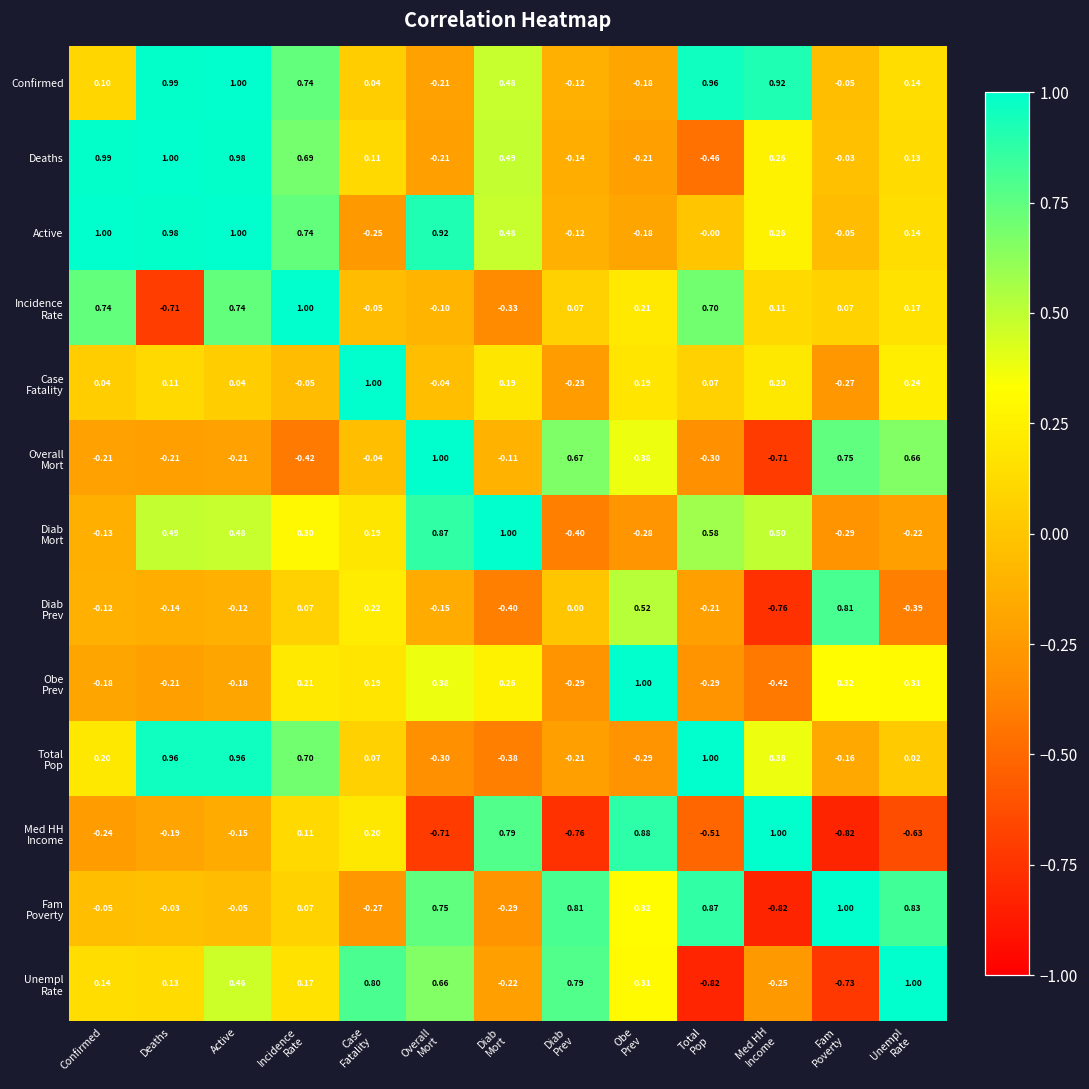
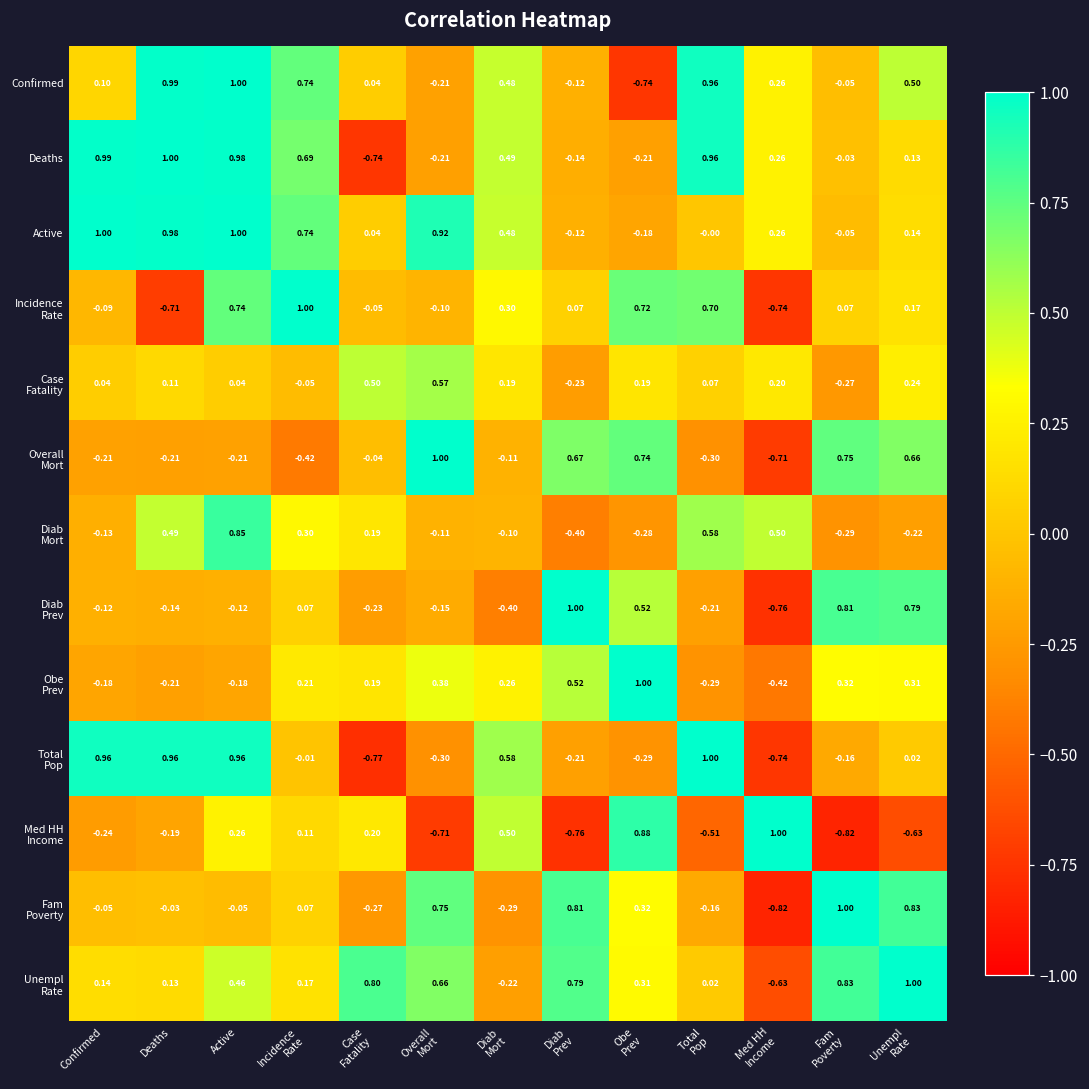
  {
    "Confirmed": {
      "Confirmed": 0.10,
      "Deaths": 0.99,
      "Active": 1.00,
      "Incidence Rate": 0.74,
      "Case Fatality": 0.04,
      "Overall Mort": -0.21,
      "Diab Mort": 0.48,
      "Diab Prev": -0.12,
-     "Obe Prev": -0.18,
+     "Obe Prev": -0.74,
      "Total Pop": 0.96,
-     "Med HH Income": 0.92,
+     "Med HH Income": 0.26,
      "Fam Poverty": -0.05,
-     "Unempl Rate": 0.14
+     "Unempl Rate": 0.50
    },
    "Deaths": {
      "Confirmed": 0.99,
      "Deaths": 1.00,
      "Active": 0.98,
      "Incidence Rate": 0.69,
-     "Case Fatality": 0.11,
+     "Case Fatality": -0.74,
      "Overall Mort": -0.21,
      "Diab Mort": 0.49,
      "Diab Prev": -0.14,
      "Obe Prev": -0.21,
-     "Total Pop": -0.46,
+     "Total Pop": 0.96,
      "Med HH Income": 0.26,
      "Fam Poverty": -0.03,
      "Unempl Rate": 0.13
    },
    "Active": {
      "Confirmed": 1.00,
      "Deaths": 0.98,
      "Active": 1.00,
      "Incidence Rate": 0.74,
-     "Case Fatality": -0.25,
+     "Case Fatality": 0.04,
      "Overall Mort": 0.92,
      "Diab Mort": 0.48,
      "Diab Prev": -0.12,
      "Obe Prev": -0.18,
      "Total Pop": -0.00,
      "Med HH Income": 0.26,
      "Fam Poverty": -0.05,
      "Unempl Rate": 0.14
    },
    "Incidence Rate": {
-     "Confirmed": 0.74,
+     "Confirmed": -0.09,
      "Deaths": -0.71,
      "Active": 0.74,
      "Incidence Rate": 1.00,
      "Case Fatality": -0.05,
      "Overall Mort": -0.10,
-     "Diab Mort": -0.33,
+     "Diab Mort": 0.30,
      "Diab Prev": 0.07,
-     "Obe Prev": 0.21,
+     "Obe Prev": 0.72,
      "Total Pop": 0.70,
-     "Med HH Income": 0.11,
+     "Med HH Income": -0.74,
      "Fam Poverty": 0.07,
      "Unempl Rate": 0.17
    },
    "Case Fatality": {
      "Confirmed": 0.04,
      "Deaths": 0.11,
      "Active": 0.04,
      "Incidence Rate": -0.05,
-     "Case Fatality": 1.00,
-     "Overall Mort": -0.04,
+     "Case Fatality": 0.50,
+     "Overall Mort": 0.57,
      "Diab Mort": 0.19,
      "Diab Prev": -0.23,
      "Obe Prev": 0.19,
      "Total Pop": 0.07,
      "Med HH Income": 0.20,
      "Fam Poverty": -0.27,
      "Unempl Rate": 0.24
    },
    "Overall Mort": {
      "Confirmed": -0.21,
      "Deaths": -0.21,
      "Active": -0.21,
      "Incidence Rate": -0.42,
      "Case Fatality": -0.04,
      "Overall Mort": 1.00,
      "Diab Mort": -0.11,
      "Diab Prev": 0.67,
-     "Obe Prev": 0.38,
+     "Obe Prev": 0.74,
      "Total Pop": -0.30,
      "Med HH Income": -0.71,
      "Fam Poverty": 0.75,
      "Unempl Rate": 0.66
    },
    "Diab Mort": {
      "Confirmed": -0.13,
      "Deaths": 0.49,
-     "Active": 0.48,
+     "Active": 0.85,
      "Incidence Rate": 0.30,
      "Case Fatality": 0.19,
-     "Overall Mort": 0.87,
-     "Diab Mort": 1.00,
+     "Overall Mort": -0.11,
+     "Diab Mort": -0.10,
      "Diab Prev": -0.40,
      "Obe Prev": -0.28,
      "Total Pop": 0.58,
      "Med HH Income": 0.50,
      "Fam Poverty": -0.29,
      "Unempl Rate": -0.22
    },
    "Diab Prev": {
      "Confirmed": -0.12,
      "Deaths": -0.14,
      "Active": -0.12,
      "Incidence Rate": 0.07,
-     "Case Fatality": 0.22,
+     "Case Fatality": -0.23,
      "Overall Mort": -0.15,
      "Diab Mort": -0.40,
-     "Diab Prev": 0.00,
+     "Diab Prev": 1.00,
      "Obe Prev": 0.52,
      "Total Pop": -0.21,
      "Med HH Income": -0.76,
      "Fam Poverty": 0.81,
-     "Unempl Rate": -0.39
+     "Unempl Rate": 0.79
    },
    "Obe Prev": {
      "Confirmed": -0.18,
      "Deaths": -0.21,
      "Active": -0.18,
      "Incidence Rate": 0.21,
      "Case Fatality": 0.19,
      "Overall Mort": 0.38,
      "Diab Mort": 0.26,
-     "Diab Prev": -0.29,
+     "Diab Prev": 0.52,
      "Obe Prev": 1.00,
      "Total Pop": -0.29,
      "Med HH Income": -0.42,
      "Fam Poverty": 0.32,
      "Unempl Rate": 0.31
    },
    "Total Pop": {
-     "Confirmed": 0.20,
+     "Confirmed": 0.96,
      "Deaths": 0.96,
      "Active": 0.96,
-     "Incidence Rate": 0.70,
-     "Case Fatality": 0.07,
+     "Incidence Rate": -0.01,
+     "Case Fatality": -0.77,
      "Overall Mort": -0.30,
-     "Diab Mort": -0.38,
+     "Diab Mort": 0.58,
      "Diab Prev": -0.21,
      "Obe Prev": -0.29,
      "Total Pop": 1.00,
-     "Med HH Income": 0.38,
+     "Med HH Income": -0.74,
      "Fam Poverty": -0.16,
      "Unempl Rate": 0.02
    },
    "Med HH Income": {
      "Confirmed": -0.24,
      "Deaths": -0.19,
-     "Active": -0.15,
+     "Active": 0.26,
      "Incidence Rate": 0.11,
      "Case Fatality": 0.20,
      "Overall Mort": -0.71,
-     "Diab Mort": 0.79,
+     "Diab Mort": 0.50,
      "Diab Prev": -0.76,
      "Obe Prev": 0.88,
      "Total Pop": -0.51,
      "Med HH Income": 1.00,
      "Fam Poverty": -0.82,
      "Unempl Rate": -0.63
    },
    "Fam Poverty": {
      "Confirmed": -0.05,
      "Deaths": -0.03,
      "Active": -0.05,
      "Incidence Rate": 0.07,
      "Case Fatality": -0.27,
      "Overall Mort": 0.75,
      "Diab Mort": -0.29,
      "Diab Prev": 0.81,
      "Obe Prev": 0.32,
-     "Total Pop": 0.87,
+     "Total Pop": -0.16,
      "Med HH Income": -0.82,
      "Fam Poverty": 1.00,
      "Unempl Rate": 0.83
    },
    "Unempl Rate": {
      "Confirmed": 0.14,
      "Deaths": 0.13,
      "Active": 0.46,
      "Incidence Rate": 0.17,
      "Case Fatality": 0.80,
      "Overall Mort": 0.66,
      "Diab Mort": -0.22,
      "Diab Prev": 0.79,
      "Obe Prev": 0.31,
-     "Total Pop": -0.82,
-     "Med HH Income": -0.25,
-     "Fam Poverty": -0.73,
+     "Total Pop": 0.02,
+     "Med HH Income": -0.63,
+     "Fam Poverty": 0.83,
      "Unempl Rate": 1.00
    }
  }
